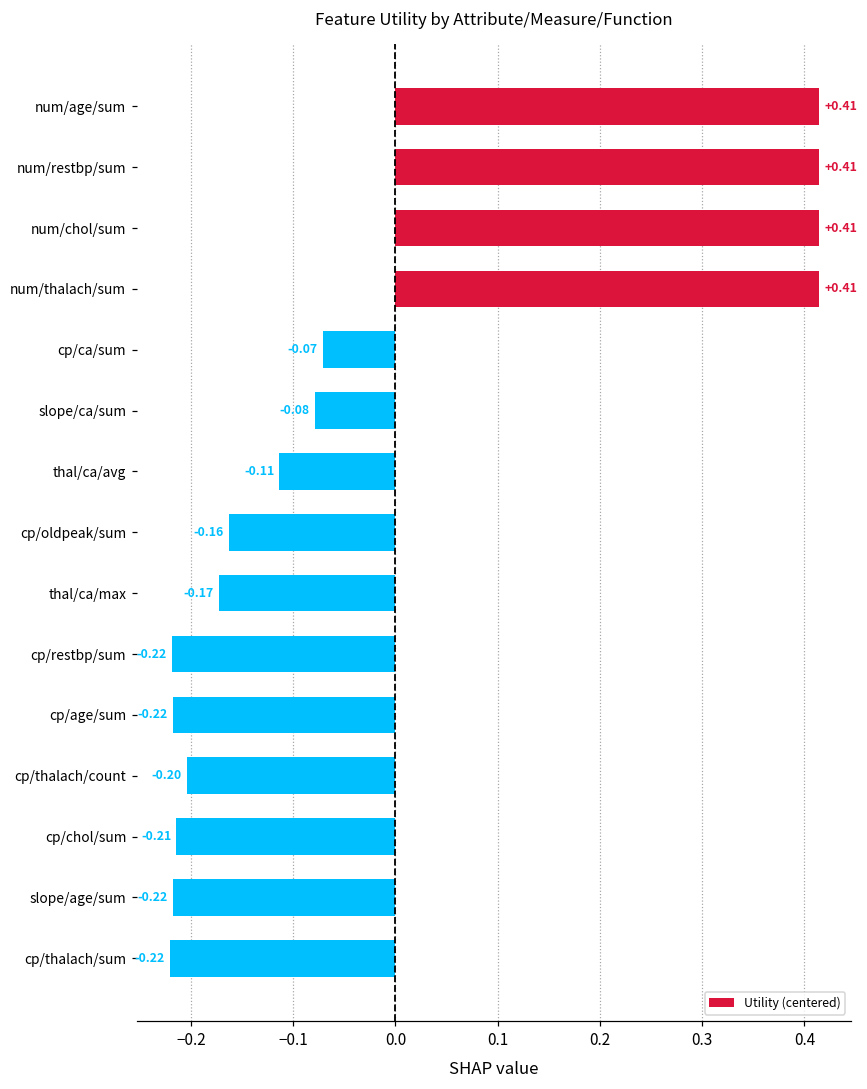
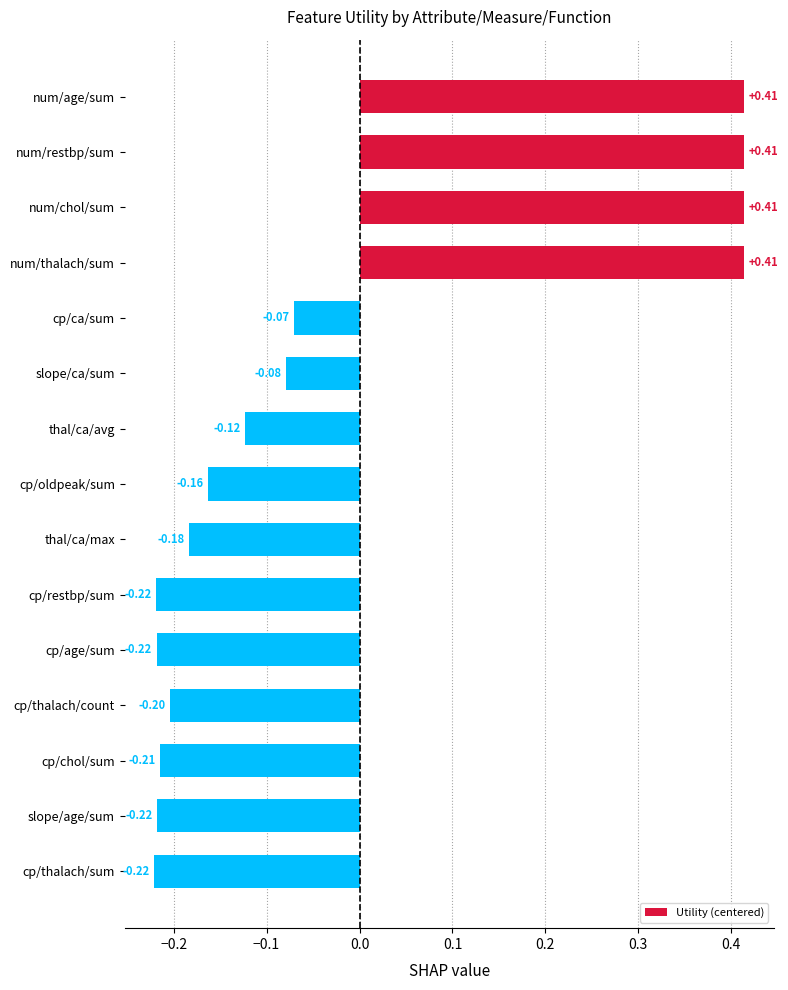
  {
    "num/age/sum": "+0.41",
    "num/restbp/sum": "+0.41",
    "num/chol/sum": "+0.41",
    "num/thalach/sum": "+0.41",
    "cp/ca/sum": "-0.07",
    "slope/ca/sum": "-0.08",
-   "thal/ca/avg": "-0.11",
+   "thal/ca/avg": "-0.12",
    "cp/oldpeak/sum": "-0.16",
-   "thal/ca/max": "-0.17",
+   "thal/ca/max": "-0.18",
    "cp/restbp/sum": "-0.22",
    "cp/age/sum": "-0.22",
    "cp/thalach/count": "-0.20",
    "cp/chol/sum": "-0.21",
    "slope/age/sum": "-0.22",
    "cp/thalach/sum": "-0.22"
  }
